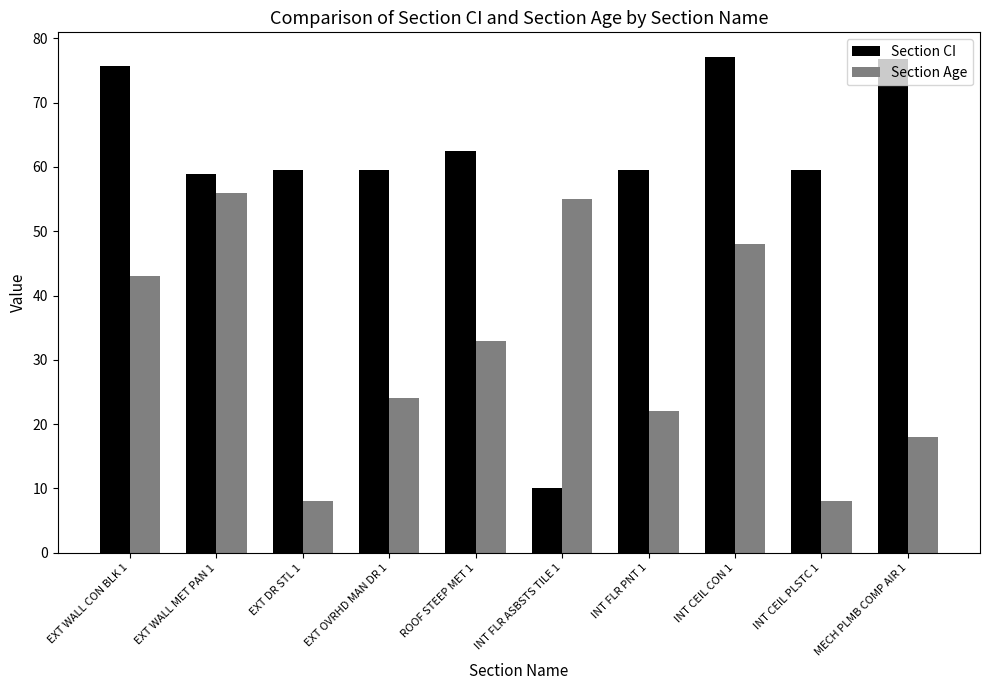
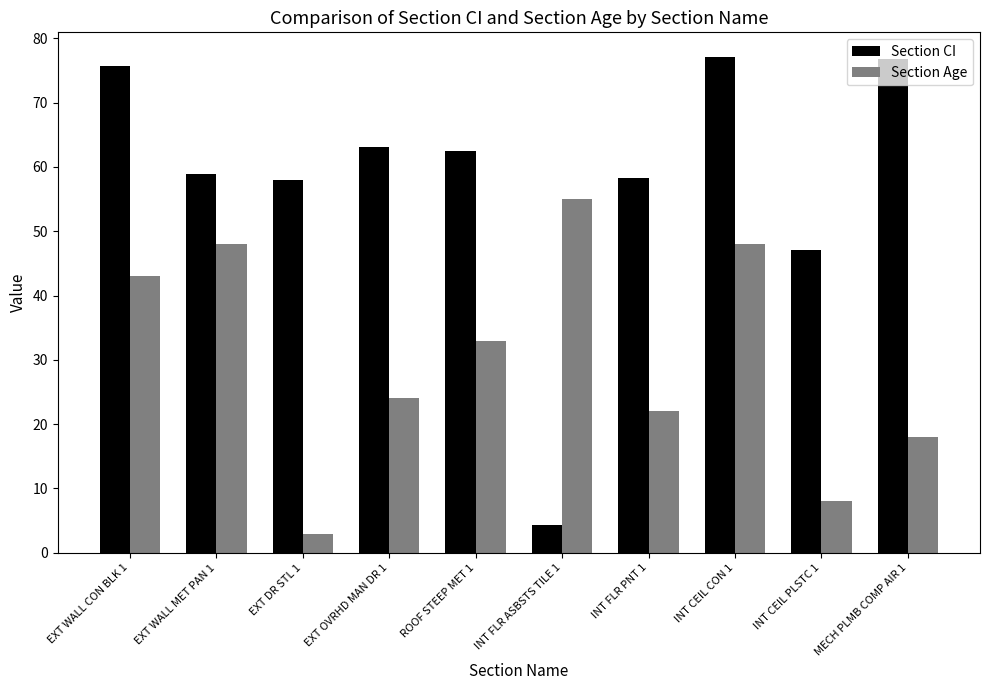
  {
    "Section CI": {
      "EXT WALL CON BLK 1": 76,
      "EXT WALL MET PAN 1": 59,
-     "EXT DR STL 1": 59,
-     "EXT OVRHD MAN DR 1": 59,
+     "EXT DR STL 1": 58,
+     "EXT OVRHD MAN DR 1": 63,
      "ROOF STEEP MET 1": 63,
-     "INT FLR ASBSTS TILE 1": 10,
-     "INT FLR PNT 1": 59,
+     "INT FLR ASBSTS TILE 1": 4,
+     "INT FLR PNT 1": 58,
      "INT CEIL CON 1": 77,
-     "INT CEIL PLSTC 1": 59
+     "INT CEIL PLSTC 1": 47
    },
    "Section Age": {
      "EXT WALL CON BLK 1": 43,
-     "EXT WALL MET PAN 1": 56,
-     "EXT DR STL 1": 8,
+     "EXT WALL MET PAN 1": 48,
+     "EXT DR STL 1": 3,
      "EXT OVRHD MAN DR 1": 24,
      "ROOF STEEP MET 1": 33,
      "INT FLR ASBSTS TILE 1": 55,
      "INT FLR PNT 1": 22,
      "INT CEIL CON 1": 48,
      "INT CEIL PLSTC 1": 8,
      "MECH PLMB COMP AIR 1": 18
    }
  }
